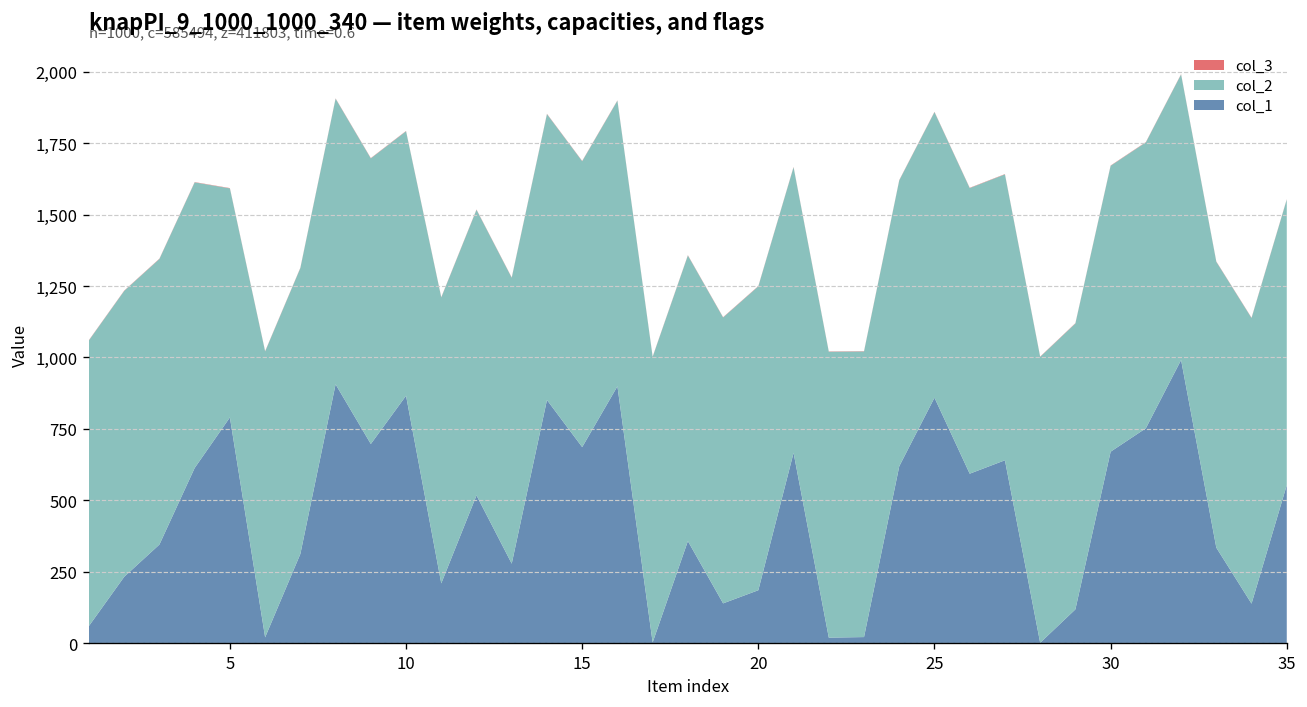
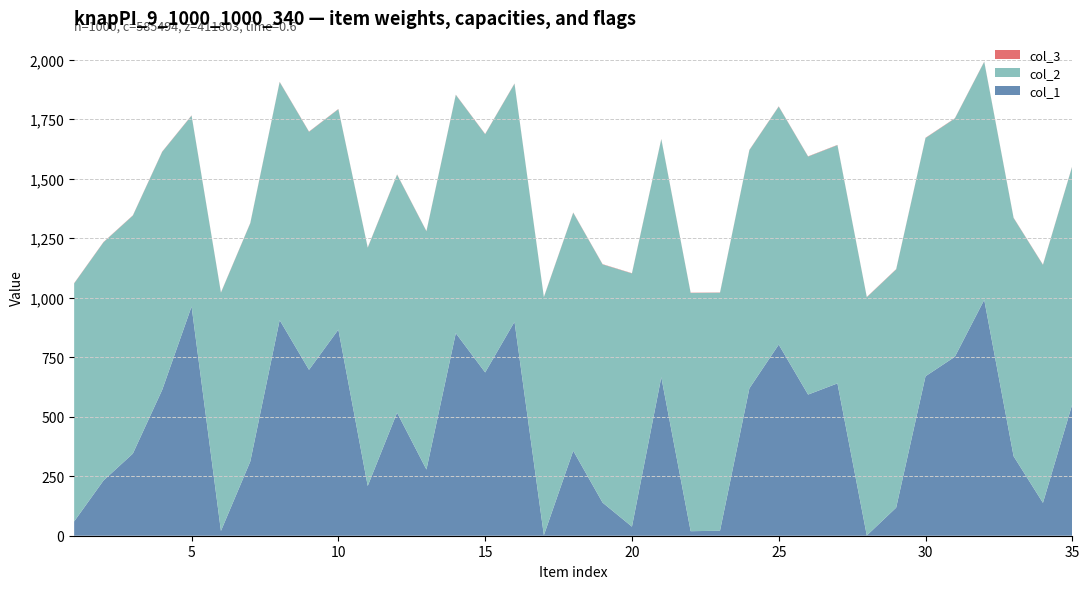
  {
    "col_1": {
-     "5": 790,
+     "5": 960,
      "10": 870,
      "15": 690,
-     "20": 190,
-     "25": 860,
+     "20": 40,
+     "25": 800,
      "30": 670,
      "35": 550
    }
  }
